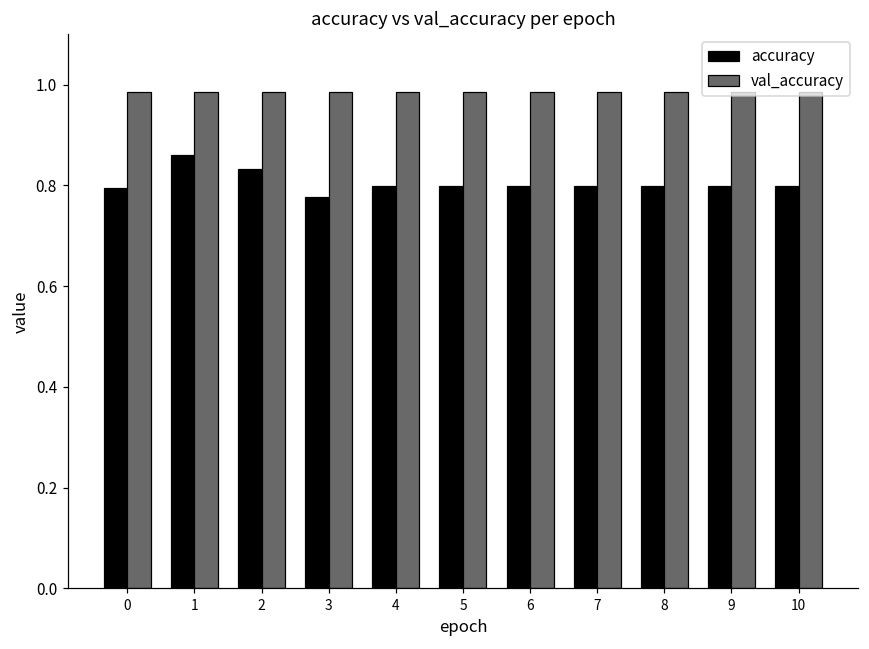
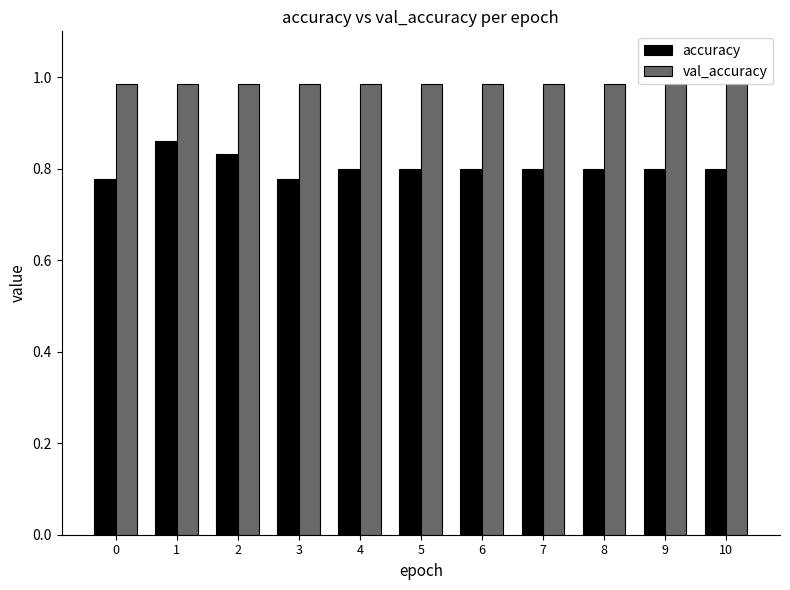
  {
    "accuracy": {
-     "0": 0.80,
+     "0": 0.78,
      "1": 0.86,
      "2": 0.83,
      "3": 0.78,
      "4": 0.80,
      "5": 0.80,
      "6": 0.80,
      "7": 0.80,
      "8": 0.80,
      "9": 0.80,
      "10": 0.80
    },
    "val_accuracy": {
      "0": 0.98,
      "1": 0.98,
      "2": 0.98,
      "3": 0.98,
      "4": 0.98,
      "5": 0.98,
      "6": 0.98,
      "7": 0.98,
      "8": 0.98
    }
  }
